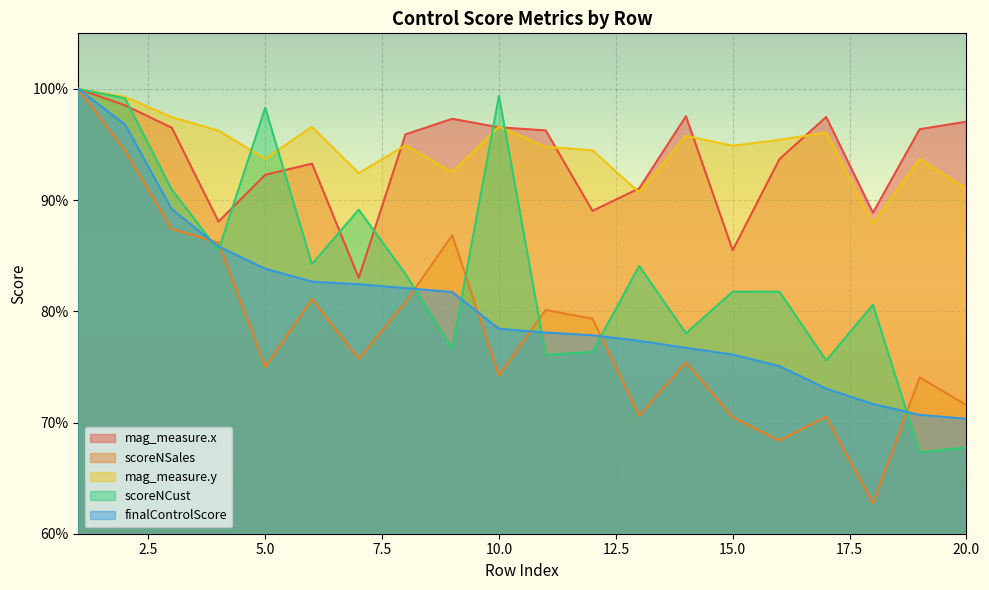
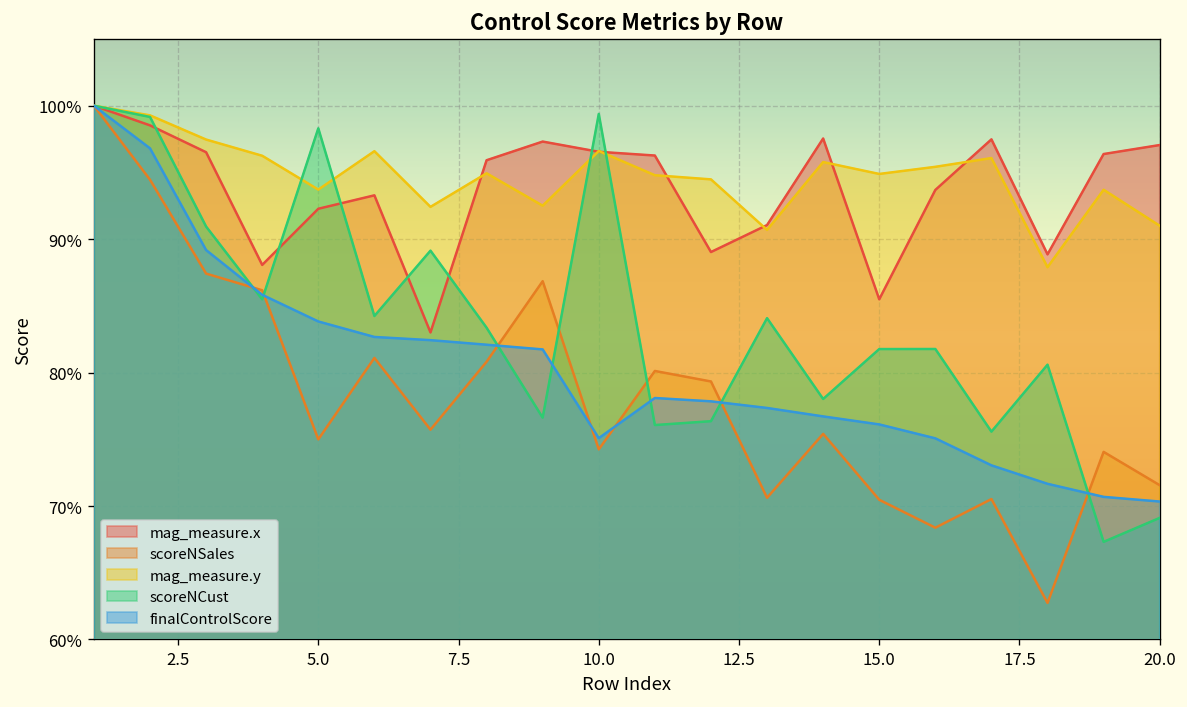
  {
    "scoreNCust": {
      "5.0": "98.3%",
      "10.0": "99.4%",
      "15.0": "81.8%",
-     "20.0": "67.8%"
+     "20.0": "69.1%"
    },
    "finalControlScore": {
      "5.0": "83.8%",
-     "10.0": "78.4%",
+     "10.0": "75.1%",
      "15.0": "76.1%",
      "20.0": "70.3%"
    }
  }
